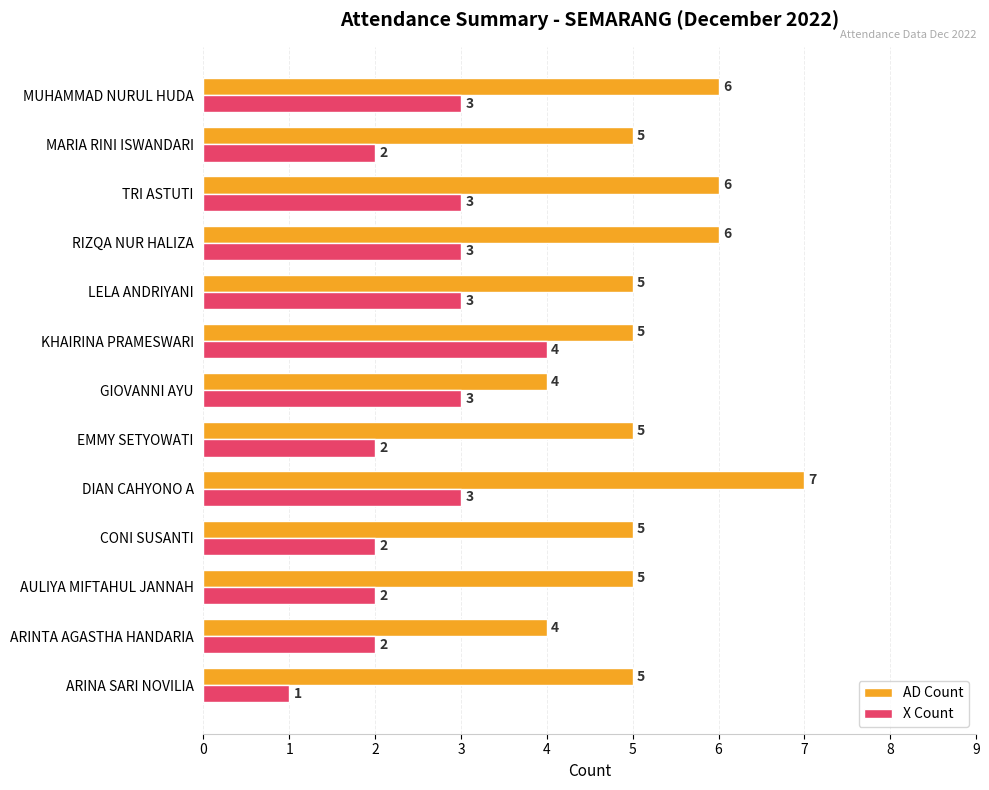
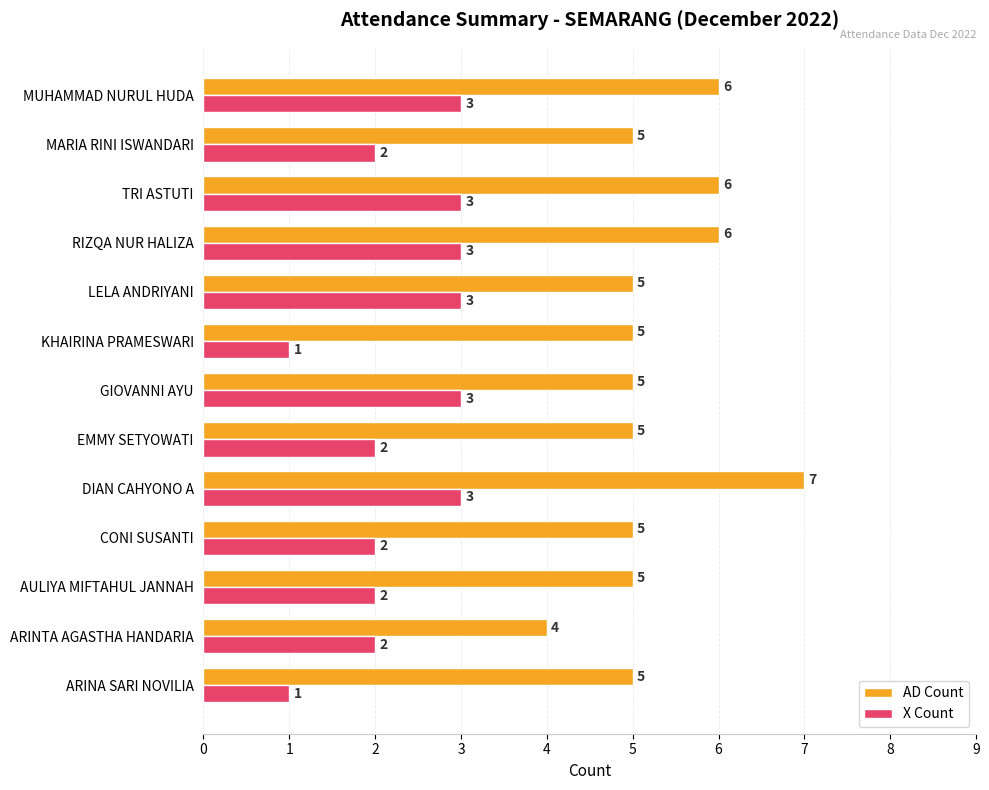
  {
    "AD Count": {
      "MUHAMMAD NURUL HUDA": 6,
      "MARIA RINI ISWANDARI": 5,
      "TRI ASTUTI": 6,
      "RIZQA NUR HALIZA": 6,
      "LELA ANDRIYANI": 5,
      "KHAIRINA PRAMESWARI": 5,
-     "GIOVANNI AYU": 4,
+     "GIOVANNI AYU": 5,
      "EMMY SETYOWATI": 5,
      "DIAN CAHYONO A": 7,
      "CONI SUSANTI": 5,
      "AULIYA MIFTAHUL JANNAH": 5,
      "ARINTA AGASTHA HANDARIA": 4,
      "ARINA SARI NOVILIA": 5
    },
    "X Count": {
      "MUHAMMAD NURUL HUDA": 3,
      "MARIA RINI ISWANDARI": 2,
      "TRI ASTUTI": 3,
      "RIZQA NUR HALIZA": 3,
      "LELA ANDRIYANI": 3,
-     "KHAIRINA PRAMESWARI": 4,
+     "KHAIRINA PRAMESWARI": 1,
      "GIOVANNI AYU": 3,
      "EMMY SETYOWATI": 2,
      "DIAN CAHYONO A": 3,
      "CONI SUSANTI": 2,
      "AULIYA MIFTAHUL JANNAH": 2,
      "ARINTA AGASTHA HANDARIA": 2,
      "ARINA SARI NOVILIA": 1
    }
  }
